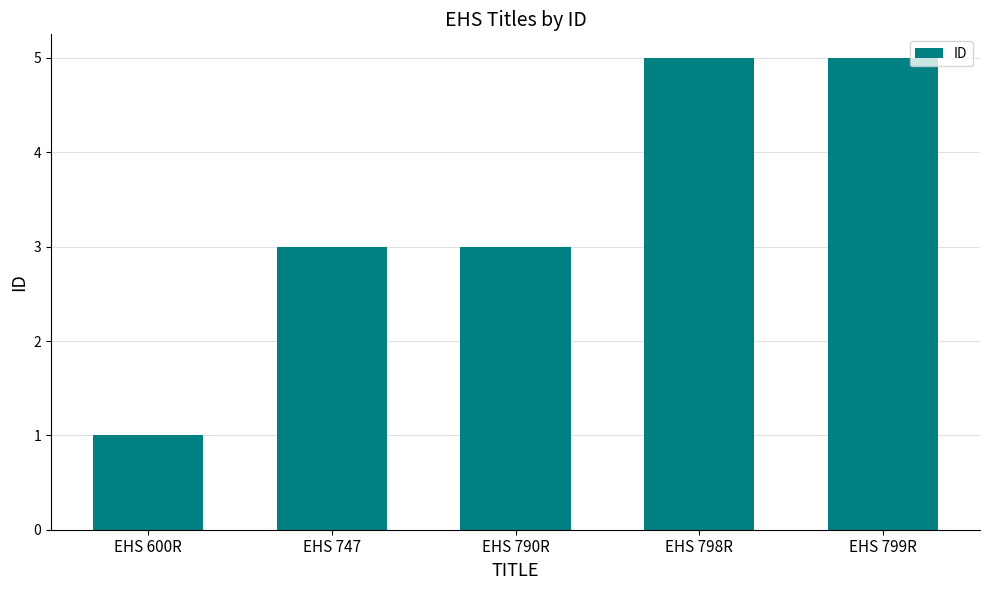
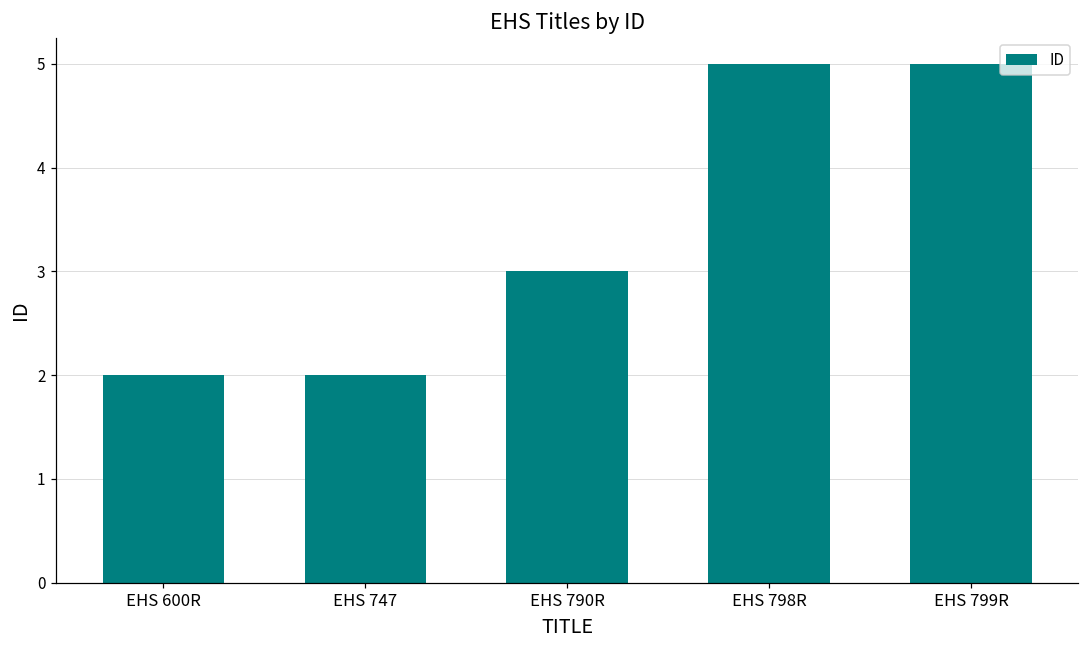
  {
-   "EHS 600R": 1,
-   "EHS 747": 3,
+   "EHS 600R": 2,
+   "EHS 747": 2,
    "EHS 790R": 3,
    "EHS 798R": 5,
    "EHS 799R": 5
  }
